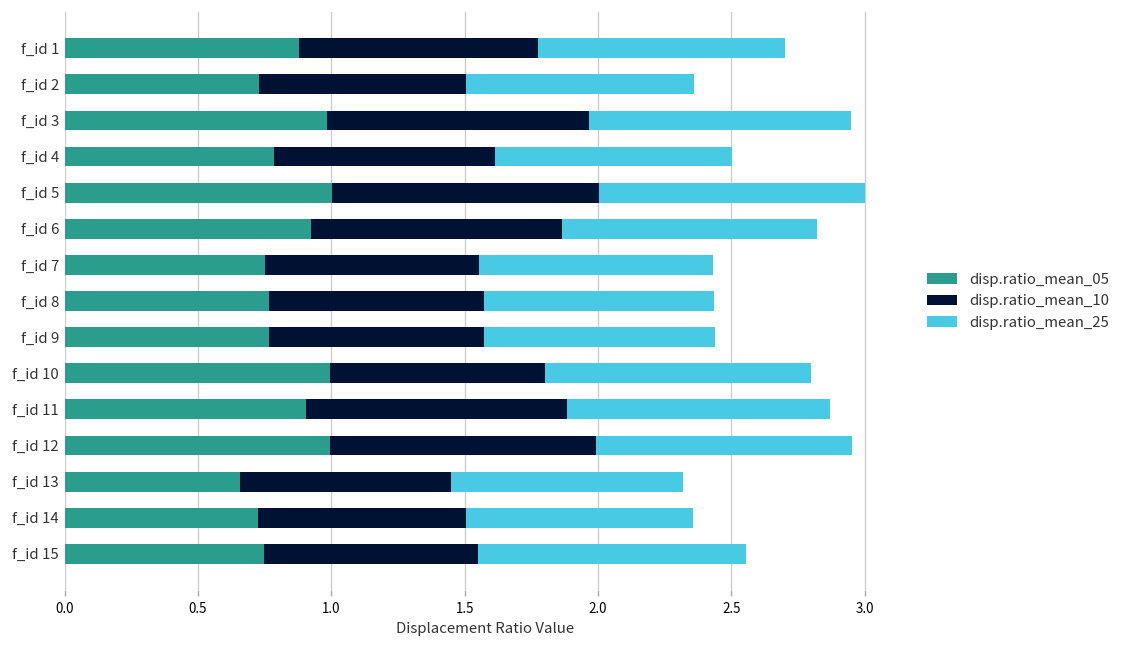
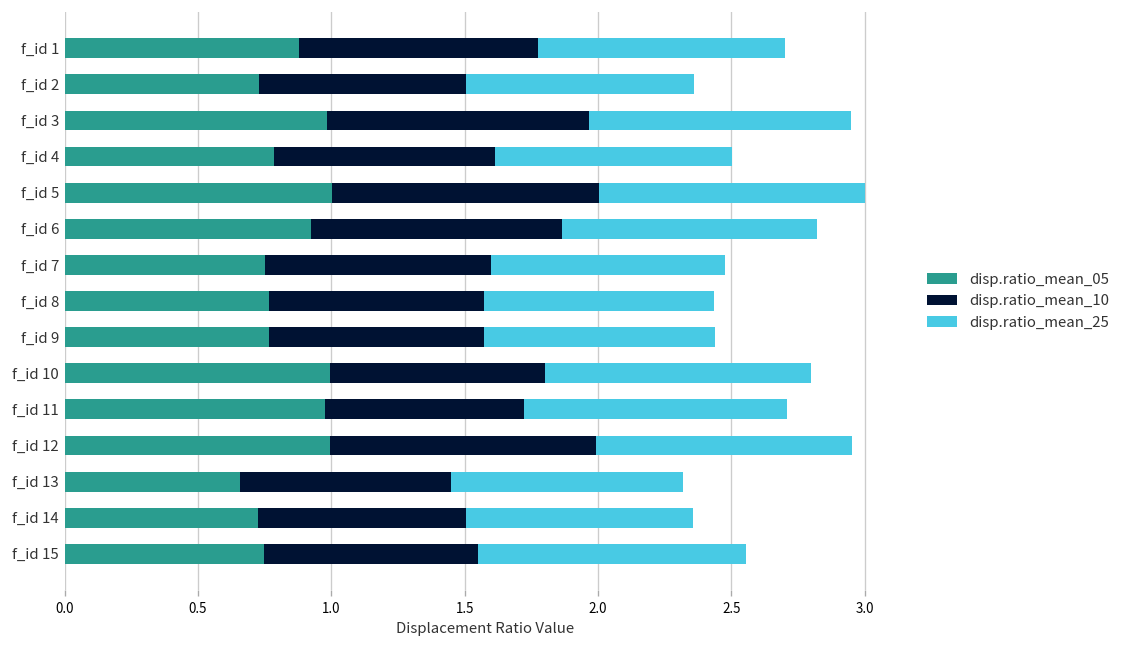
  {
    "disp.ratio_mean_05": {
      "f_id 1": 0.88,
      "f_id 2": 0.73,
      "f_id 3": 0.98,
      "f_id 4": 0.79,
      "f_id 5": 1.00,
      "f_id 6": 0.92,
      "f_id 7": 0.75,
      "f_id 8": 0.77,
      "f_id 9": 0.77,
      "f_id 10": 0.99,
-     "f_id 11": 0.90,
+     "f_id 11": 0.98,
      "f_id 12": 1.00,
      "f_id 13": 0.66,
      "f_id 14": 0.73,
      "f_id 15": 0.75
    },
    "disp.ratio_mean_10": {
      "f_id 1": 0.89,
      "f_id 2": 0.78,
      "f_id 3": 0.98,
      "f_id 4": 0.83,
      "f_id 5": 1.00,
      "f_id 6": 0.94,
-     "f_id 7": 0.80,
+     "f_id 7": 0.85,
      "f_id 8": 0.80,
      "f_id 9": 0.81,
      "f_id 10": 0.80,
-     "f_id 11": 0.98,
+     "f_id 11": 0.75,
      "f_id 12": 1.00,
      "f_id 13": 0.79,
      "f_id 14": 0.78,
      "f_id 15": 0.80
    },
    "disp.ratio_mean_25": {
      "f_id 1": 0.93,
      "f_id 2": 0.86,
      "f_id 3": 0.98,
      "f_id 4": 0.89,
      "f_id 5": 1.00,
      "f_id 6": 0.96,
      "f_id 7": 0.87,
      "f_id 8": 0.87,
      "f_id 9": 0.87,
      "f_id 10": 1.00,
      "f_id 11": 0.99,
      "f_id 12": 0.96,
      "f_id 13": 0.87,
      "f_id 14": 0.85,
      "f_id 15": 1.01
    }
  }
